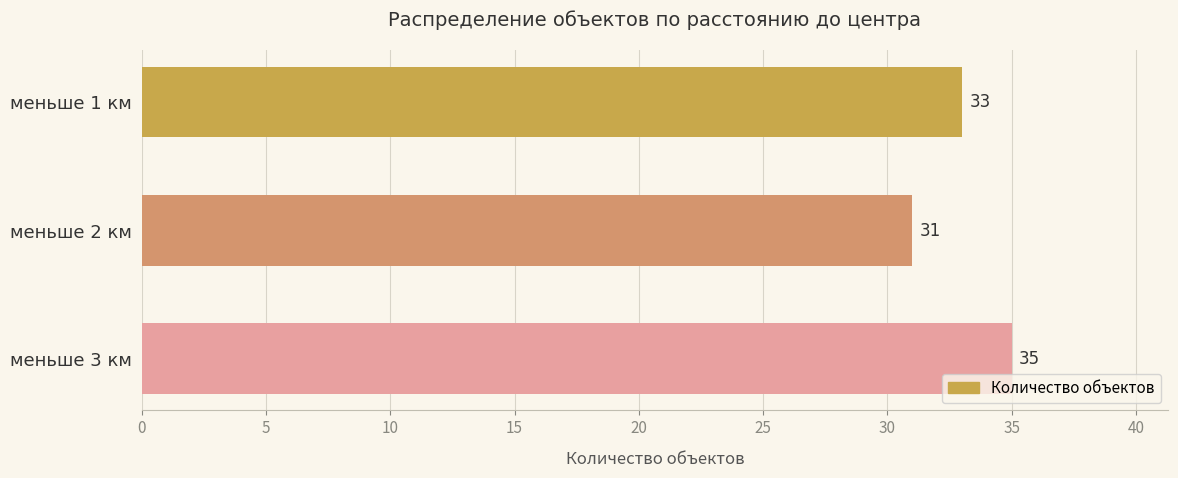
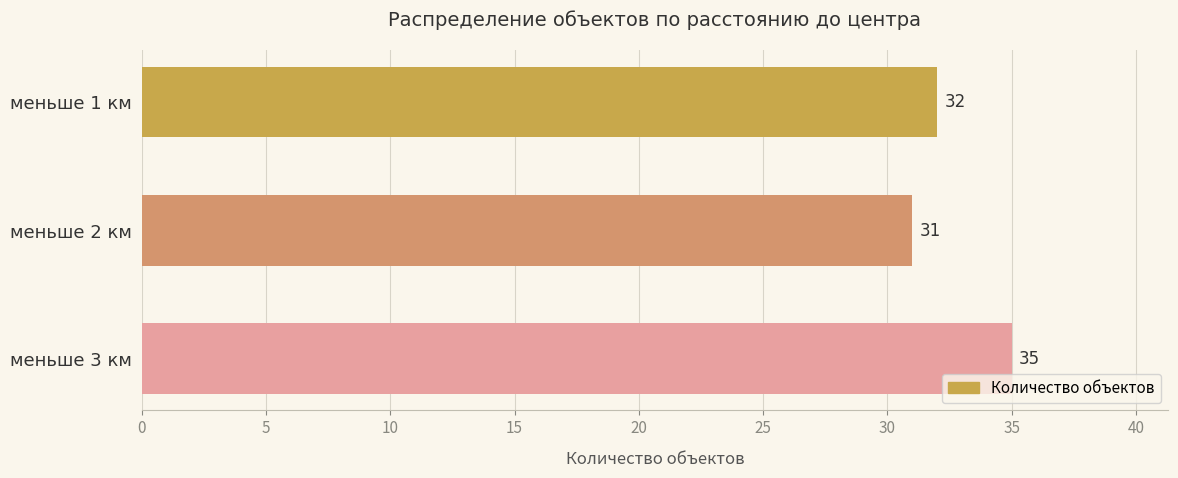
  {
-   "меньше 1 км": 33,
+   "меньше 1 км": 32,
    "меньше 2 км": 31,
    "меньше 3 км": 35
  }
